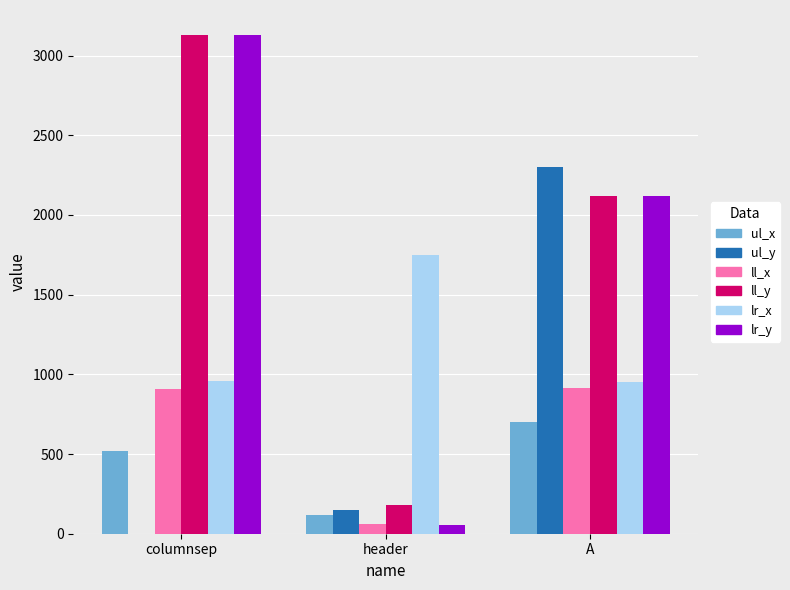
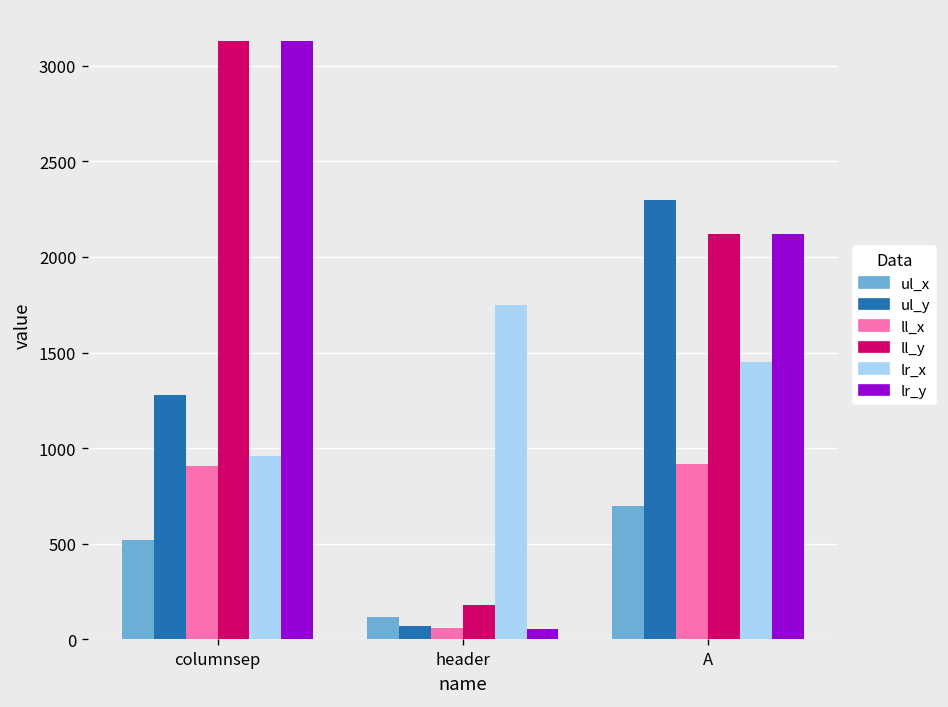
  {
    "ul_x": {
      "columnsep": 520,
      "header": 120,
      "A": 700
    },
    "ul_y": {
-     "columnsep": 0,
-     "header": 150,
+     "columnsep": 1280,
+     "header": 70,
      "A": 2300
    },
    "ll_x": {
      "columnsep": 910,
      "header": 60,
      "A": 920
    },
    "ll_y": {
      "columnsep": 3130,
      "header": 180,
      "A": 2120
    },
    "lr_x": {
      "columnsep": 960,
      "header": 1750,
-     "A": 950
+     "A": 1450
    },
    "lr_y": {
      "columnsep": 3130,
      "header": 60,
      "A": 2120
    }
  }
